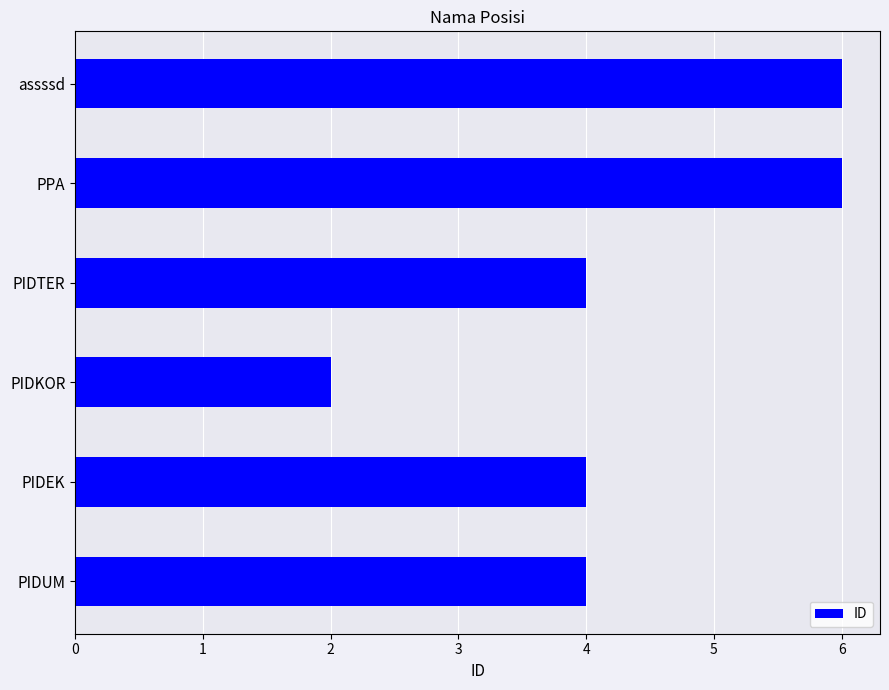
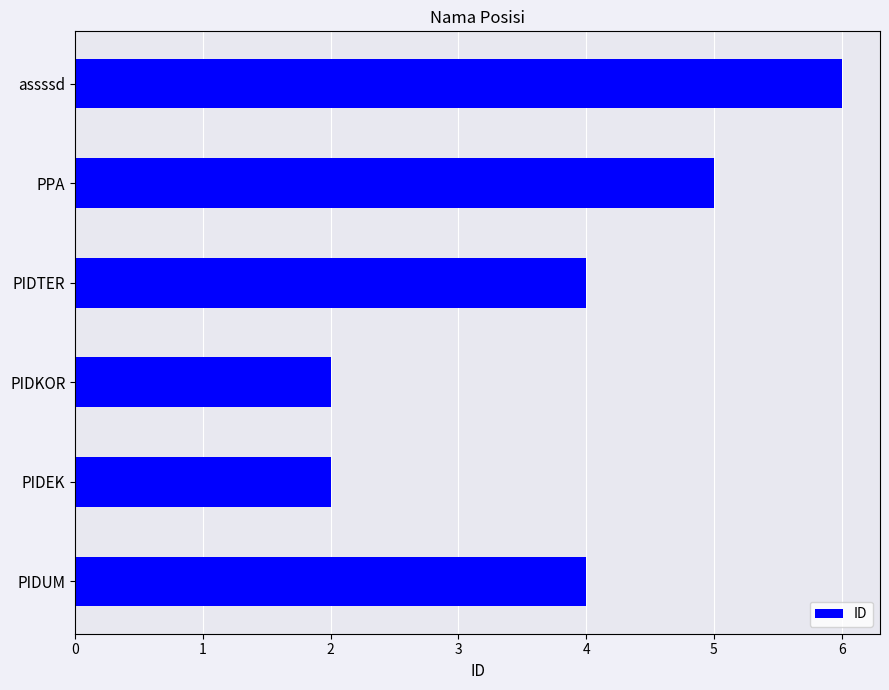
  {
    "assssd": 6,
-   "PPA": 6,
+   "PPA": 5,
    "PIDTER": 4,
    "PIDKOR": 2,
-   "PIDEK": 4,
+   "PIDEK": 2,
    "PIDUM": 4
  }
